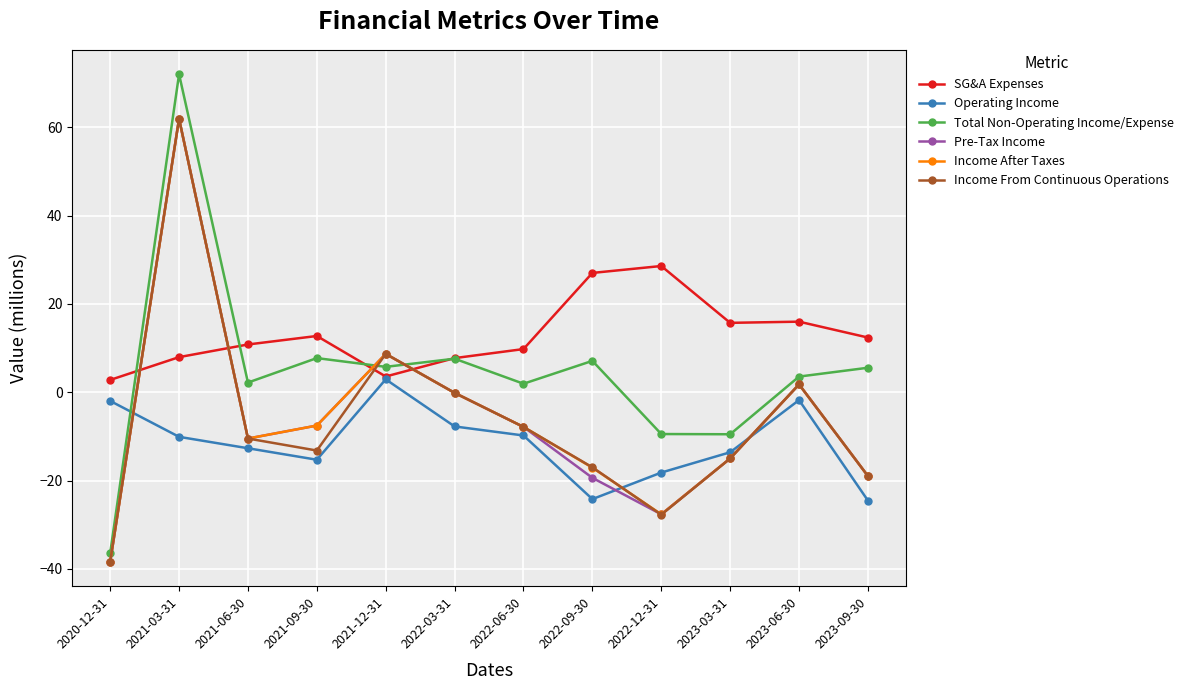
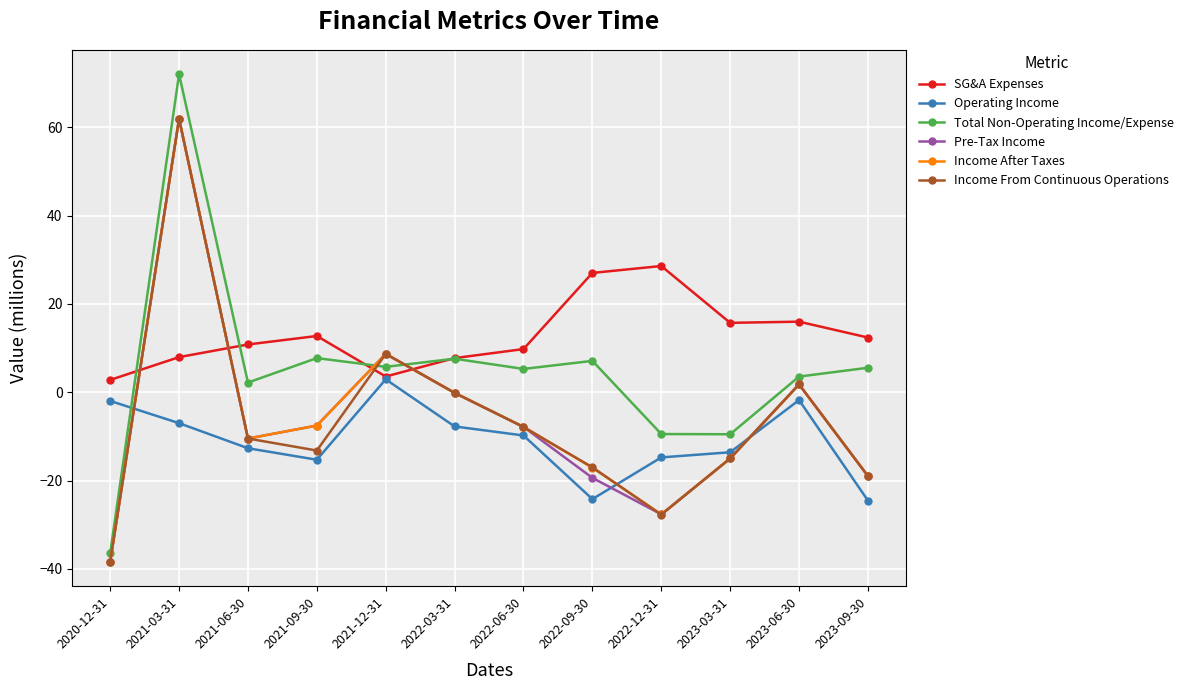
  {
    "SG&A Expenses": {
      "2020-12-31": 3,
      "2021-03-31": 8,
      "2021-06-30": 11,
      "2021-09-30": 13,
      "2021-12-31": 4,
      "2022-06-30": 10,
      "2022-09-30": 27,
      "2022-12-31": 29,
      "2023-03-31": 16,
      "2023-06-30": 16,
      "2023-09-30": 12
    },
    "Operating Income": {
      "2020-12-31": -2,
-     "2021-03-31": -10,
+     "2021-03-31": -7,
      "2021-06-30": -13,
      "2021-09-30": -15,
      "2021-12-31": 3,
      "2022-03-31": -8,
      "2022-06-30": -10,
      "2022-09-30": -24,
-     "2022-12-31": -18,
+     "2022-12-31": -15,
      "2023-03-31": -14,
      "2023-06-30": -2,
      "2023-09-30": -25
    },
    "Total Non-Operating Income/Expense": {
      "2020-12-31": -36,
      "2021-03-31": 72,
      "2021-06-30": 2,
      "2021-09-30": 8,
      "2021-12-31": 6,
-     "2022-06-30": 2,
+     "2022-06-30": 5,
      "2022-09-30": 7,
      "2022-12-31": -9,
      "2023-03-31": -10,
      "2023-06-30": 4,
      "2023-09-30": 6
    },
    "Pre-Tax Income": {
      "2022-09-30": -19
    },
    "Income From Continuous Operations": {
      "2021-09-30": -13
    }
  }
